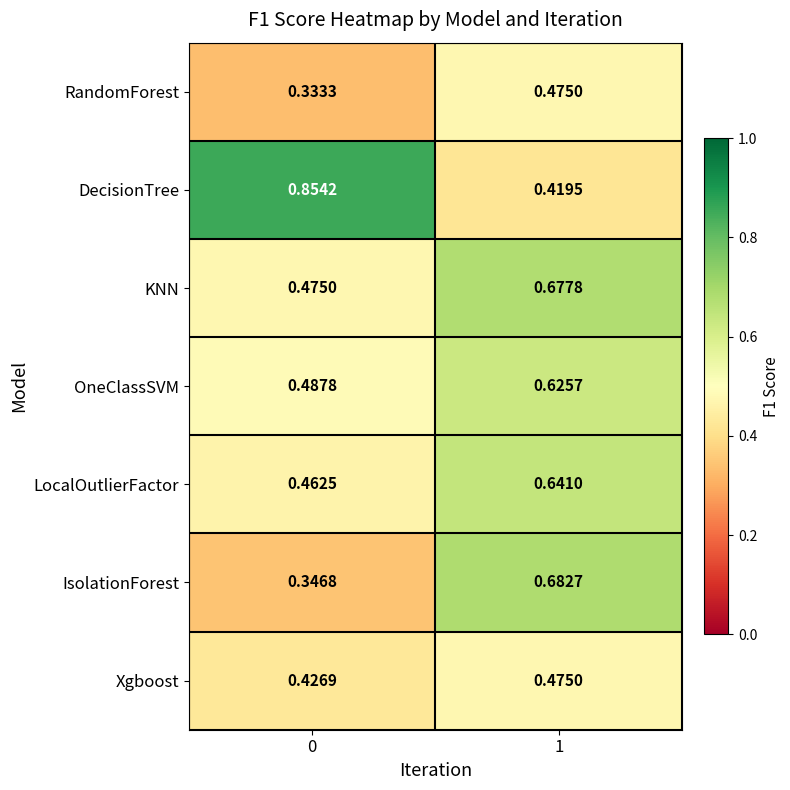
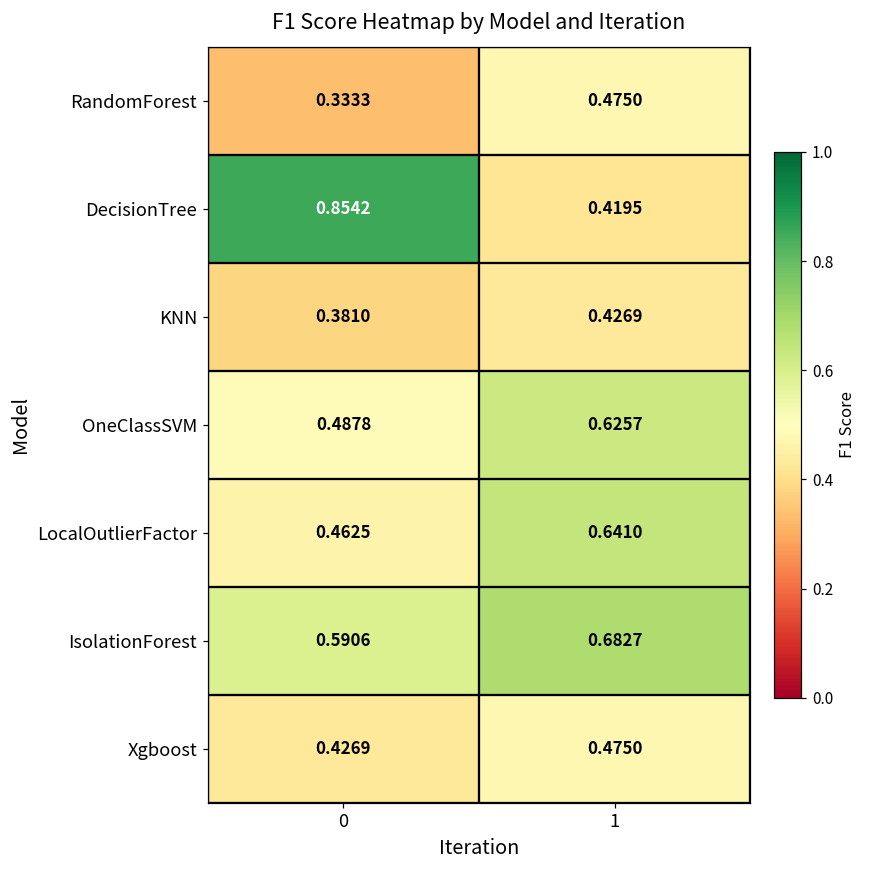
  {
    "RandomForest": {
      "0": 0.3333,
      "1": 0.4750
    },
    "DecisionTree": {
      "0": 0.8542,
      "1": 0.4195
    },
    "KNN": {
-     "0": 0.4750,
-     "1": 0.6778
+     "0": 0.3810,
+     "1": 0.4269
    },
    "OneClassSVM": {
      "0": 0.4878,
      "1": 0.6257
    },
    "LocalOutlierFactor": {
      "0": 0.4625,
      "1": 0.6410
    },
    "IsolationForest": {
-     "0": 0.3468,
+     "0": 0.5906,
      "1": 0.6827
    },
    "Xgboost": {
      "0": 0.4269,
      "1": 0.4750
    }
  }
